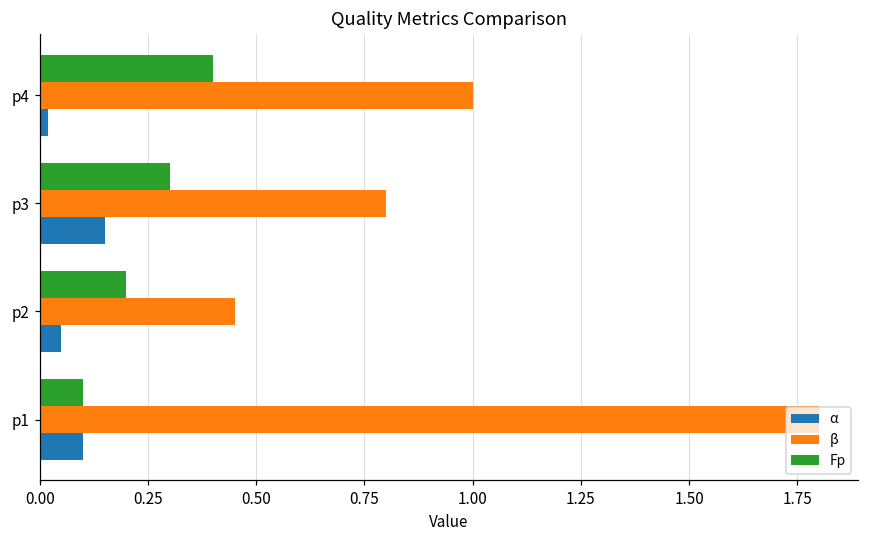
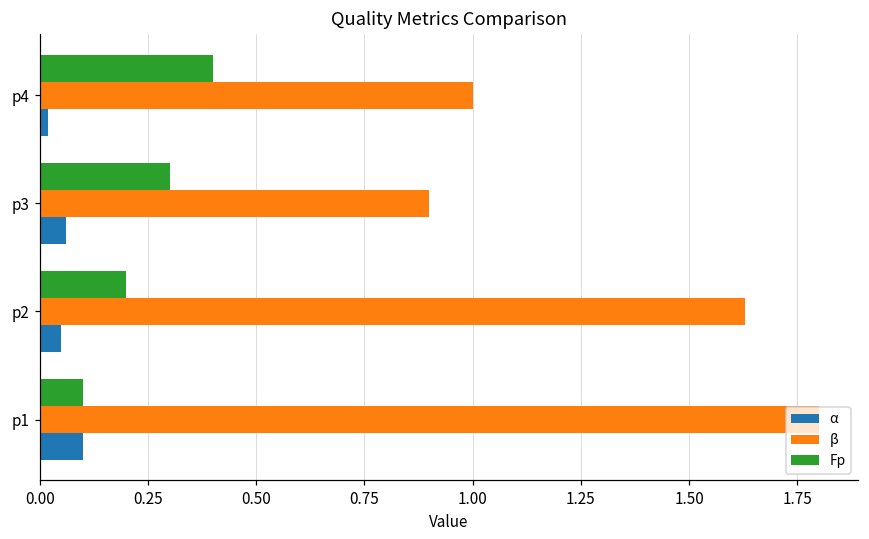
  {
    "α": {
      "p4": 0.02,
-     "p3": 0.15,
+     "p3": 0.06,
      "p2": 0.05,
      "p1": 0.10
    },
    "β": {
      "p4": 1.00,
-     "p3": 0.8,
-     "p2": 0.45
+     "p3": 0.9,
+     "p2": 1.63
    },
    "Fp": {
      "p4": 0.40,
      "p3": 0.30,
      "p2": 0.20,
      "p1": 0.10
    }
  }
